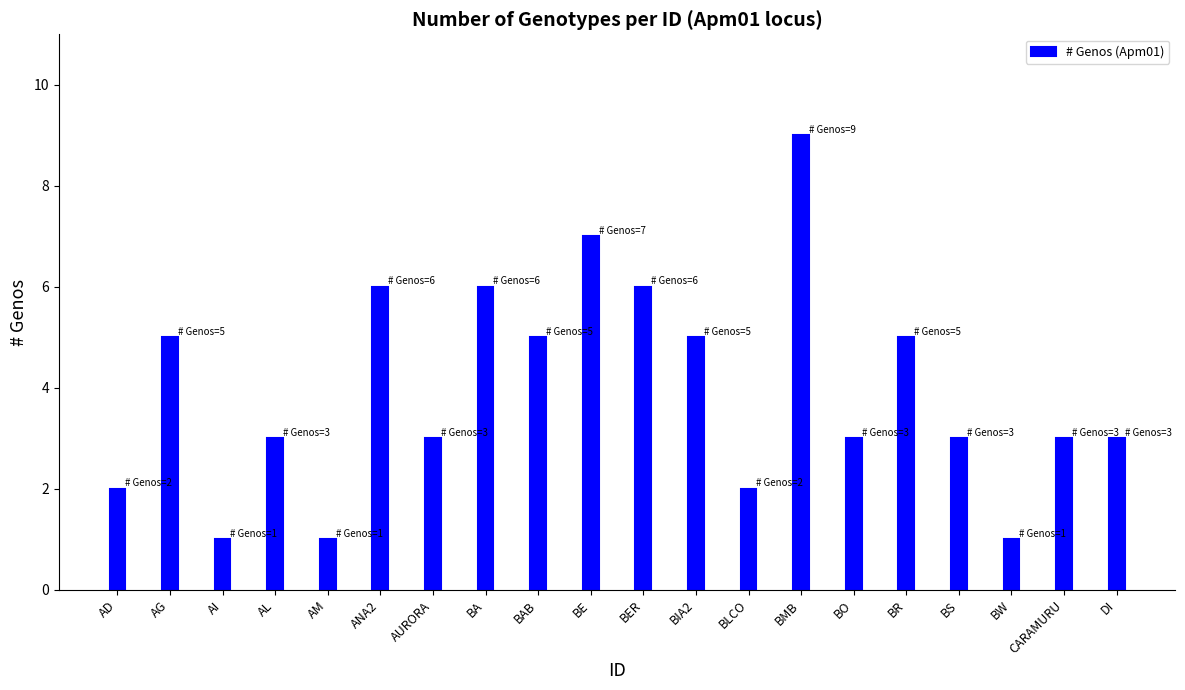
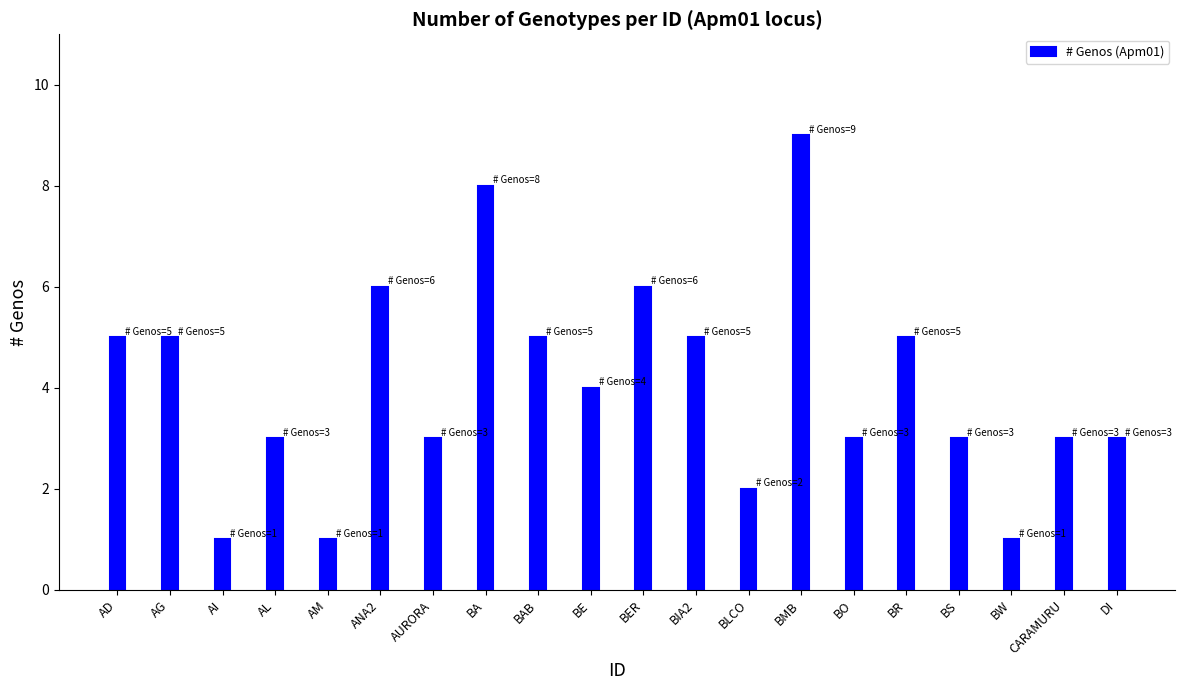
  {
-   "AD": 2,
+   "AD": 5,
    "AG": 5,
    "AI": 1,
    "AL": 3,
    "AM": 1,
    "ANA2": 6,
    "AURORA": 3,
-   "BA": 6,
+   "BA": 8,
    "BAB": 5,
-   "BE": 7,
+   "BE": 4,
    "BER": 6,
    "BIA2": 5,
    "BLCO": 2,
    "BMB": 9,
    "BO": 3,
    "BR": 5,
    "BS": 3,
    "BW": 1,
    "DI": 3
  }
